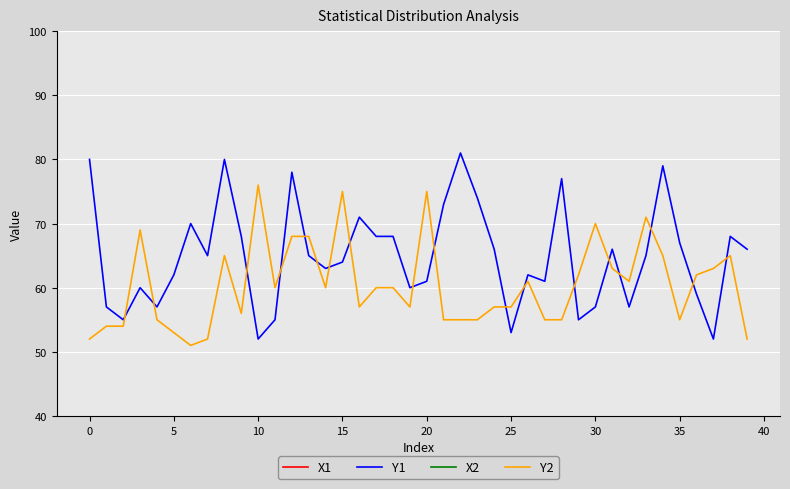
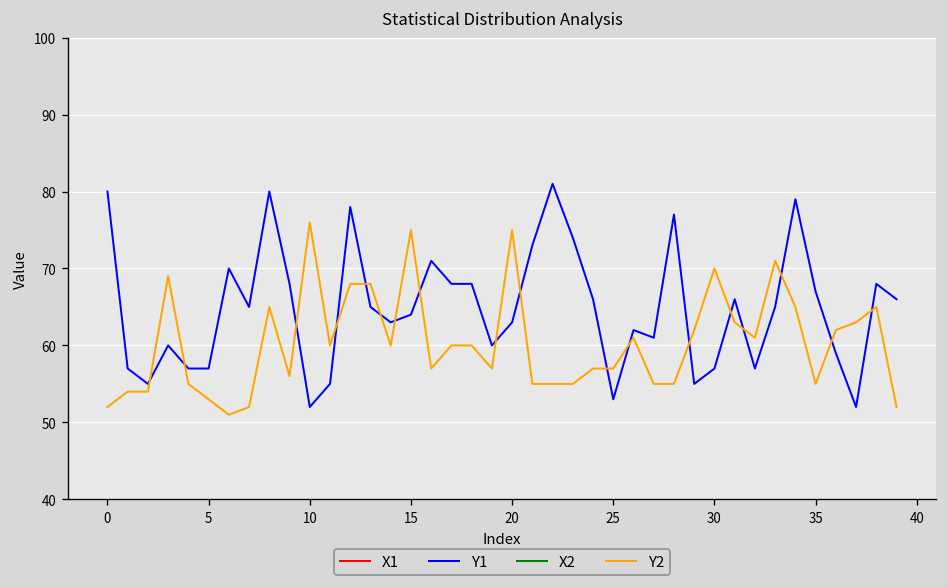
  {
    "Y1": {
      "0": 80,
-     "5": 62,
+     "5": 57,
      "10": 52,
      "15": 64,
-     "20": 61,
+     "20": 63,
      "25": 53,
      "30": 57,
      "35": 67
    },
    "Y2": {
      "0": 52,
      "5": 53,
      "10": 76,
      "15": 75,
      "20": 75,
      "25": 57,
      "30": 70,
      "35": 55
    }
  }
